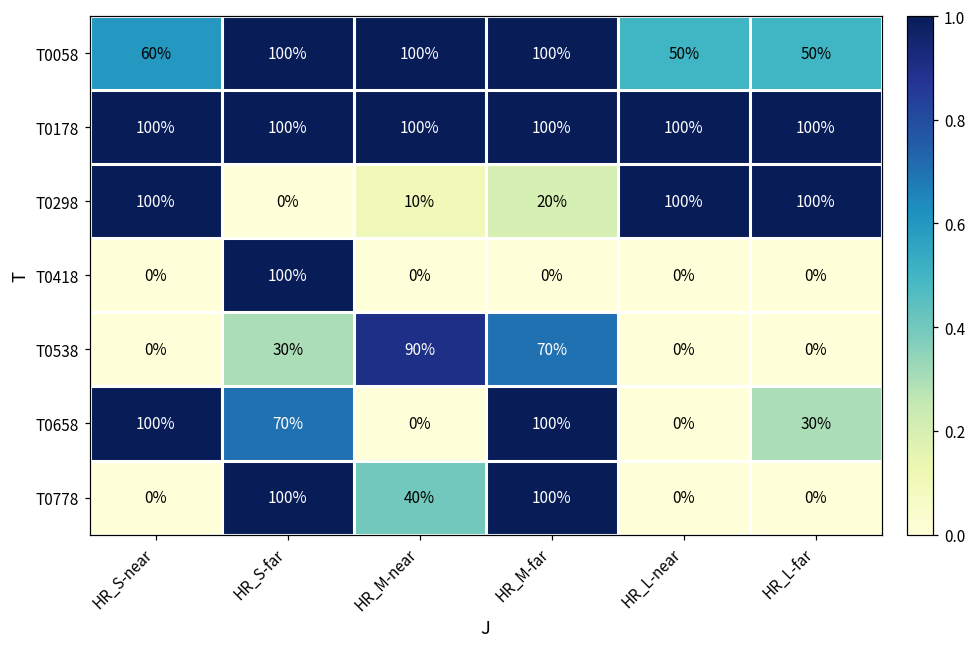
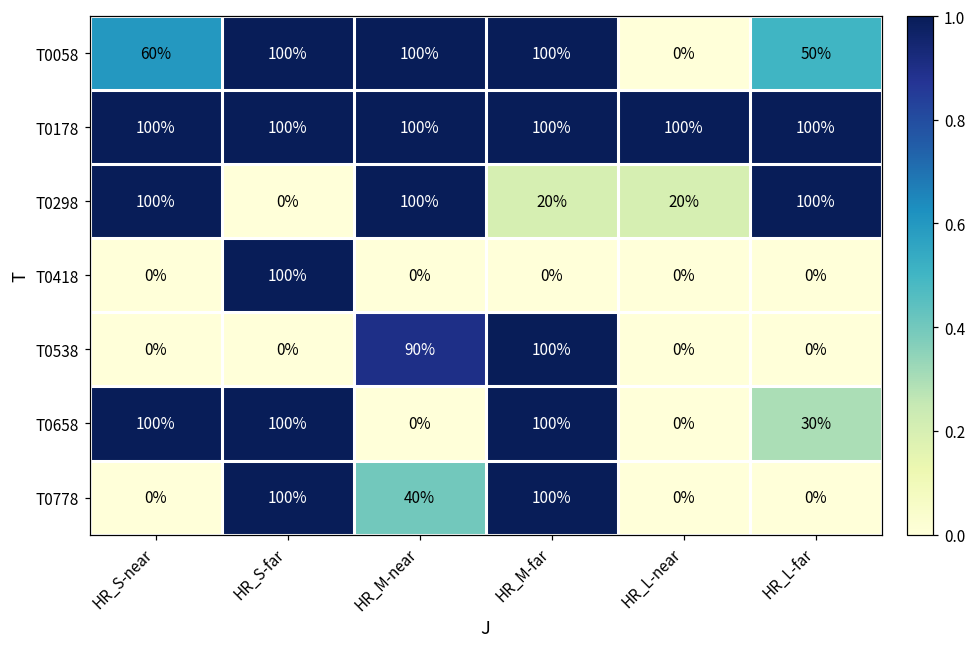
  {
    "T0058": {
      "HR_S-near": "60%",
      "HR_S-far": "100%",
      "HR_M-near": "100%",
      "HR_M-far": "100%",
-     "HR_L-near": "50%",
+     "HR_L-near": "0%",
      "HR_L-far": "50%"
    },
    "T0178": {
      "HR_S-near": "100%",
      "HR_S-far": "100%",
      "HR_M-near": "100%",
      "HR_M-far": "100%",
      "HR_L-near": "100%",
      "HR_L-far": "100%"
    },
    "T0298": {
      "HR_S-near": "100%",
      "HR_S-far": "0%",
-     "HR_M-near": "10%",
+     "HR_M-near": "100%",
      "HR_M-far": "20%",
-     "HR_L-near": "100%",
+     "HR_L-near": "20%",
      "HR_L-far": "100%"
    },
    "T0418": {
      "HR_S-near": "0%",
      "HR_S-far": "100%",
      "HR_M-near": "0%",
      "HR_M-far": "0%",
      "HR_L-near": "0%",
      "HR_L-far": "0%"
    },
    "T0538": {
      "HR_S-near": "0%",
-     "HR_S-far": "30%",
+     "HR_S-far": "0%",
      "HR_M-near": "90%",
-     "HR_M-far": "70%",
+     "HR_M-far": "100%",
      "HR_L-near": "0%",
      "HR_L-far": "0%"
    },
    "T0658": {
      "HR_S-near": "100%",
-     "HR_S-far": "70%",
+     "HR_S-far": "100%",
      "HR_M-near": "0%",
      "HR_M-far": "100%",
      "HR_L-near": "0%",
      "HR_L-far": "30%"
    },
    "T0778": {
      "HR_S-near": "0%",
      "HR_S-far": "100%",
      "HR_M-near": "40%",
      "HR_M-far": "100%",
      "HR_L-near": "0%",
      "HR_L-far": "0%"
    }
  }
